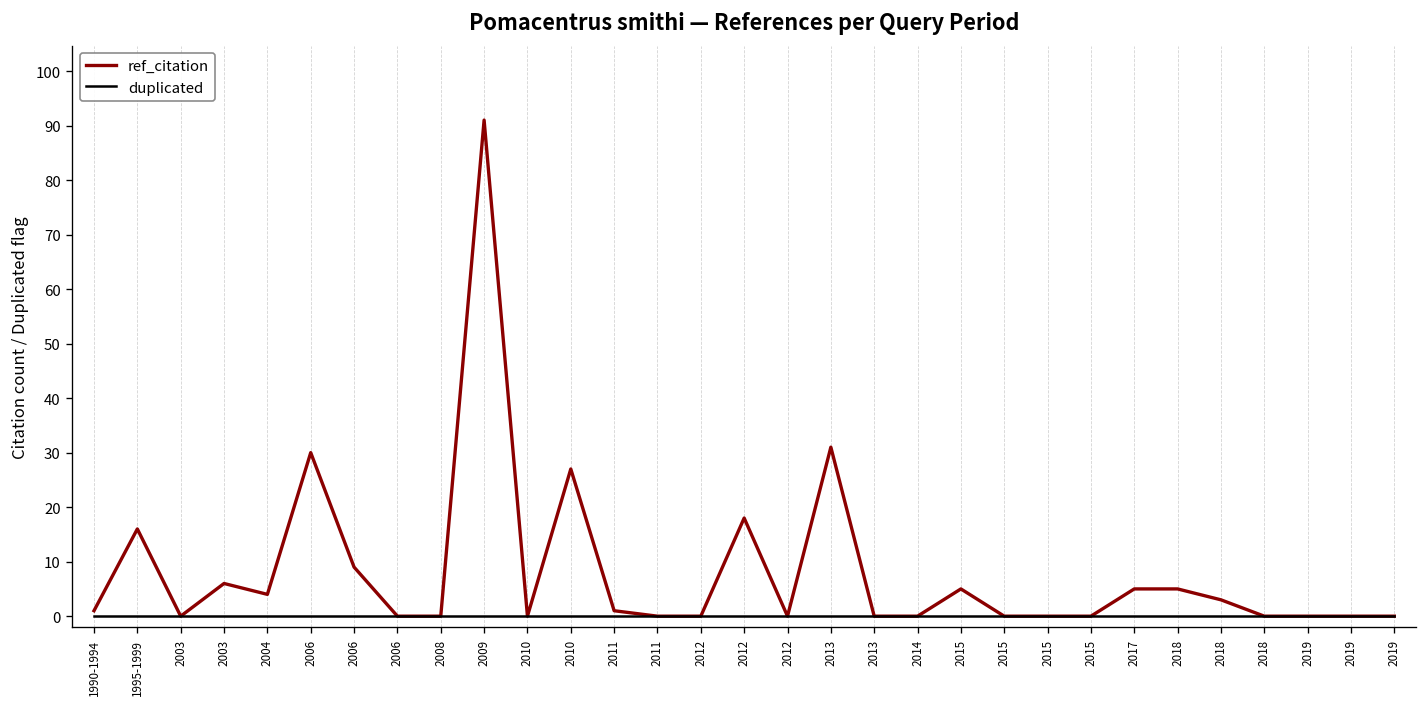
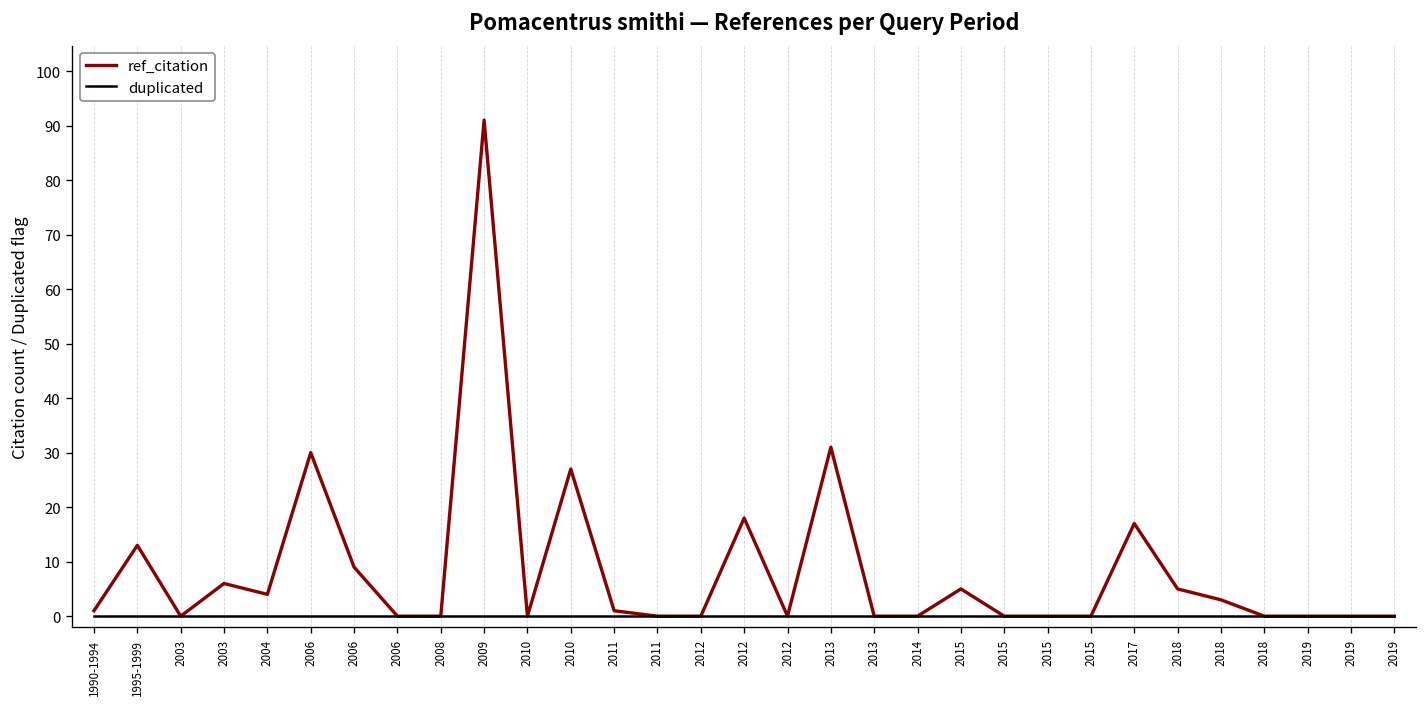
  {
    "ref_citation": {
      "1990-1994": 1,
-     "1995-1999": 16,
+     "1995-1999": 13,
      "2004": 4,
      "2009": 91,
-     "2017": 5
+     "2017": 17
    },
    "duplicated": {
      "1990-1994": 0,
      "1995-1999": 0,
      "2004": 0,
      "2009": 0,
      "2017": 0
    }
  }
